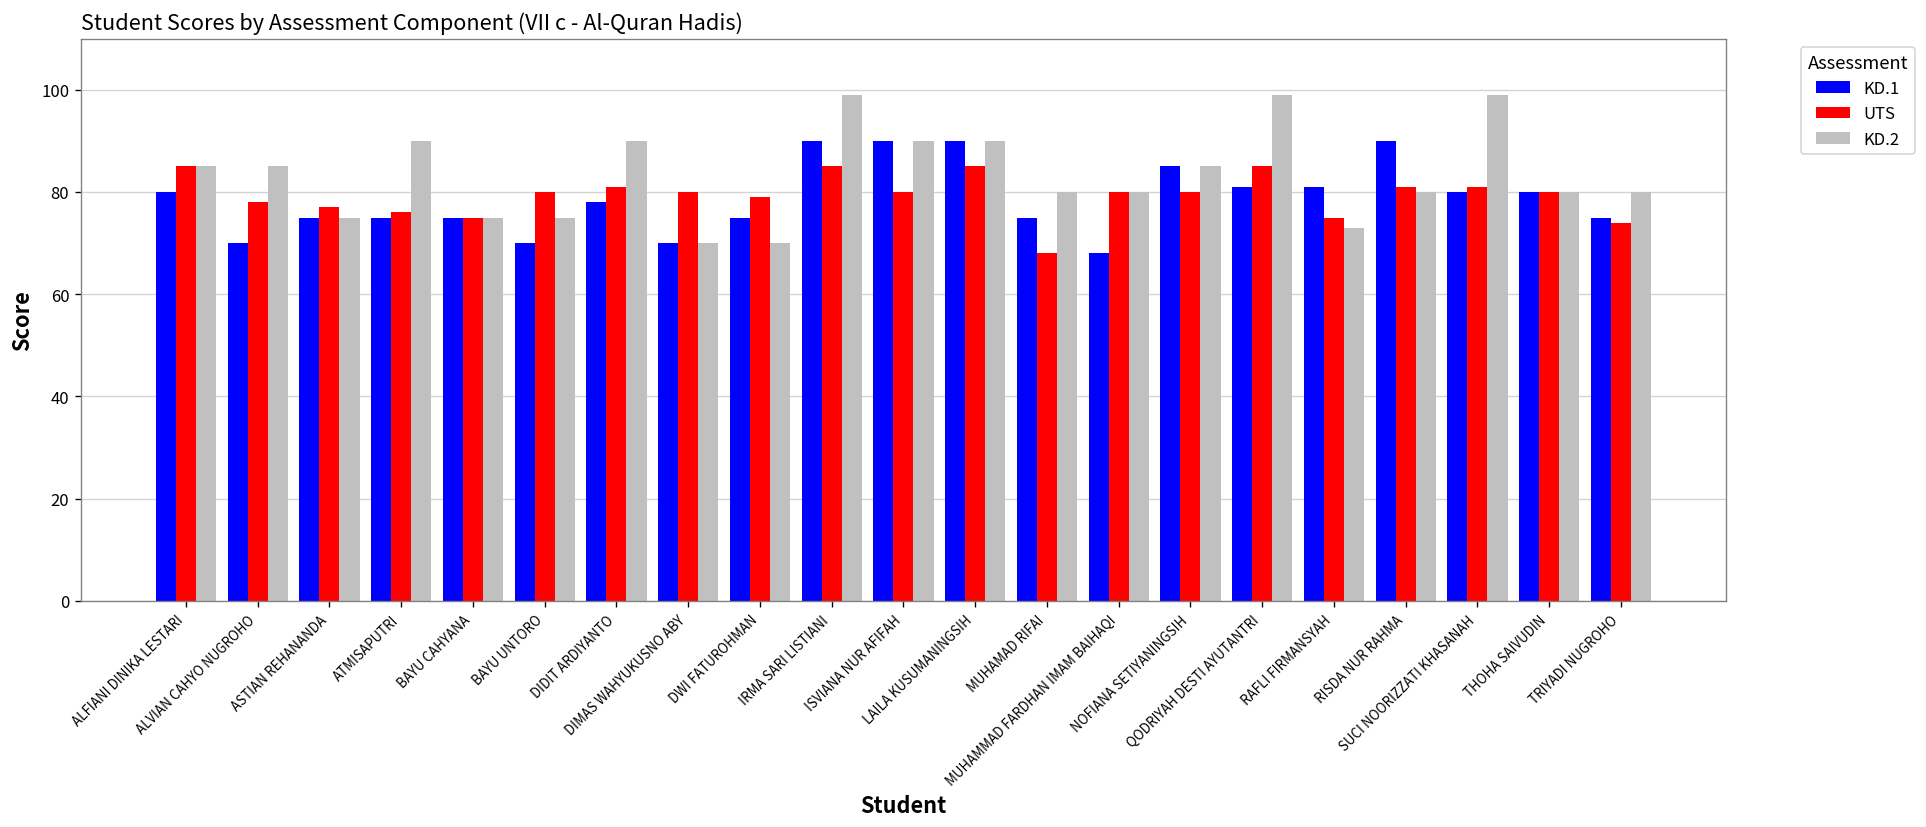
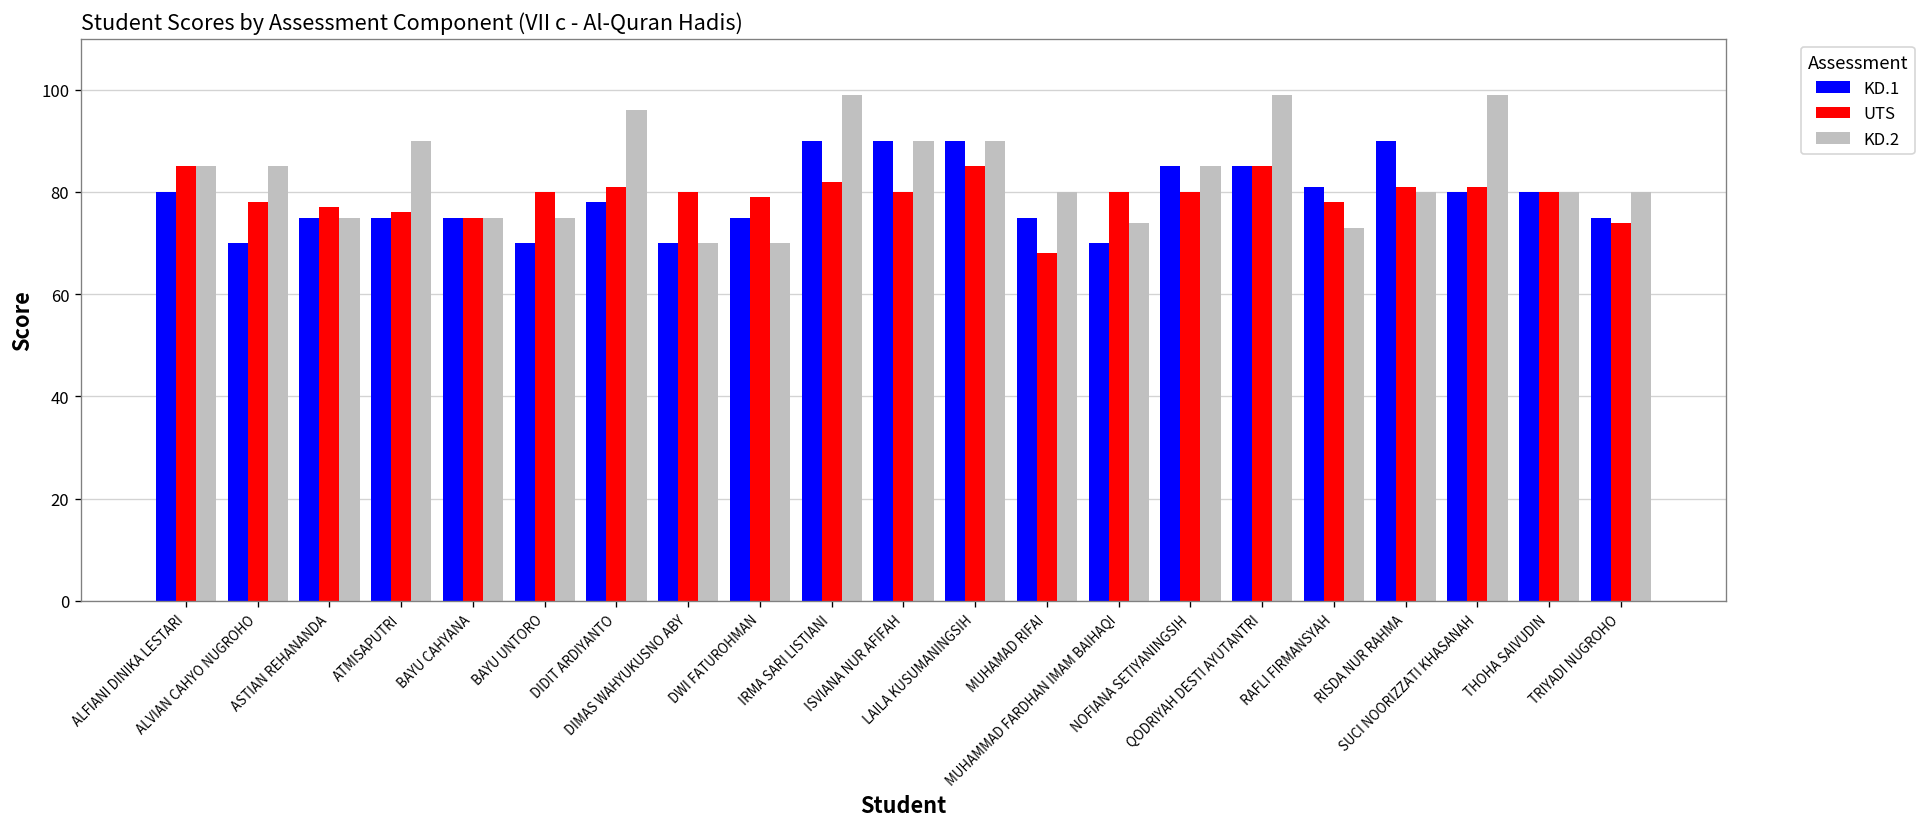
  {
    "KD.1": {
      "ALFIANI DINIKA LESTARI": 80,
      "ALVIAN CAHYO NUGROHO": 70,
      "ASTIAN REHANANDA": 75,
      "ATMISAPUTRI": 75,
      "BAYU CAHYANA": 75,
      "BAYU UNTORO": 70,
      "DIDIT ARDIYANTO": 78,
      "DIMAS WAHYUKUSNO ABY": 70,
      "DWI FATUROHMAN": 75,
      "IRMA SARI LISTIANI": 90,
      "ISVIANA NUR AFIFAH": 90,
      "LAILA KUSUMANINGSIH": 90,
      "MUHAMAD RIFAI": 75,
-     "MUHAMMAD FARDHAN IMAM BAIHAQI": 68,
+     "MUHAMMAD FARDHAN IMAM BAIHAQI": 70,
      "NOFIANA SETIYANINGSIH": 85,
-     "QODRIYAH DESTI AYUTANTRI": 81,
+     "QODRIYAH DESTI AYUTANTRI": 85,
      "RAFLI FIRMANSYAH": 81,
      "RISDA NUR RAHMA": 90,
      "SUCI NOORIZZATI KHASANAH": 80,
      "THOHA SAIVUDIN": 80,
      "TRIYADI NUGROHO": 75
    },
    "UTS": {
      "ALFIANI DINIKA LESTARI": 85,
      "ALVIAN CAHYO NUGROHO": 78,
      "ASTIAN REHANANDA": 77,
      "ATMISAPUTRI": 76,
      "BAYU CAHYANA": 75,
      "BAYU UNTORO": 80,
      "DIDIT ARDIYANTO": 81,
      "DIMAS WAHYUKUSNO ABY": 80,
      "DWI FATUROHMAN": 79,
-     "IRMA SARI LISTIANI": 85,
+     "IRMA SARI LISTIANI": 82,
      "ISVIANA NUR AFIFAH": 80,
      "LAILA KUSUMANINGSIH": 85,
      "MUHAMAD RIFAI": 68,
      "MUHAMMAD FARDHAN IMAM BAIHAQI": 80,
      "NOFIANA SETIYANINGSIH": 80,
      "QODRIYAH DESTI AYUTANTRI": 85,
-     "RAFLI FIRMANSYAH": 75,
+     "RAFLI FIRMANSYAH": 78,
      "RISDA NUR RAHMA": 81,
      "SUCI NOORIZZATI KHASANAH": 81,
      "THOHA SAIVUDIN": 80,
      "TRIYADI NUGROHO": 74
    },
    "KD.2": {
      "ALFIANI DINIKA LESTARI": 85,
      "ALVIAN CAHYO NUGROHO": 85,
      "ASTIAN REHANANDA": 75,
      "ATMISAPUTRI": 90,
      "BAYU CAHYANA": 75,
      "BAYU UNTORO": 75,
-     "DIDIT ARDIYANTO": 90,
+     "DIDIT ARDIYANTO": 96,
      "DIMAS WAHYUKUSNO ABY": 70,
      "DWI FATUROHMAN": 70,
      "IRMA SARI LISTIANI": 99,
      "ISVIANA NUR AFIFAH": 90,
      "LAILA KUSUMANINGSIH": 90,
      "MUHAMAD RIFAI": 80,
-     "MUHAMMAD FARDHAN IMAM BAIHAQI": 80,
+     "MUHAMMAD FARDHAN IMAM BAIHAQI": 74,
      "NOFIANA SETIYANINGSIH": 85,
      "QODRIYAH DESTI AYUTANTRI": 99,
      "RAFLI FIRMANSYAH": 73,
      "RISDA NUR RAHMA": 80,
      "SUCI NOORIZZATI KHASANAH": 99,
      "THOHA SAIVUDIN": 80,
      "TRIYADI NUGROHO": 80
    }
  }
